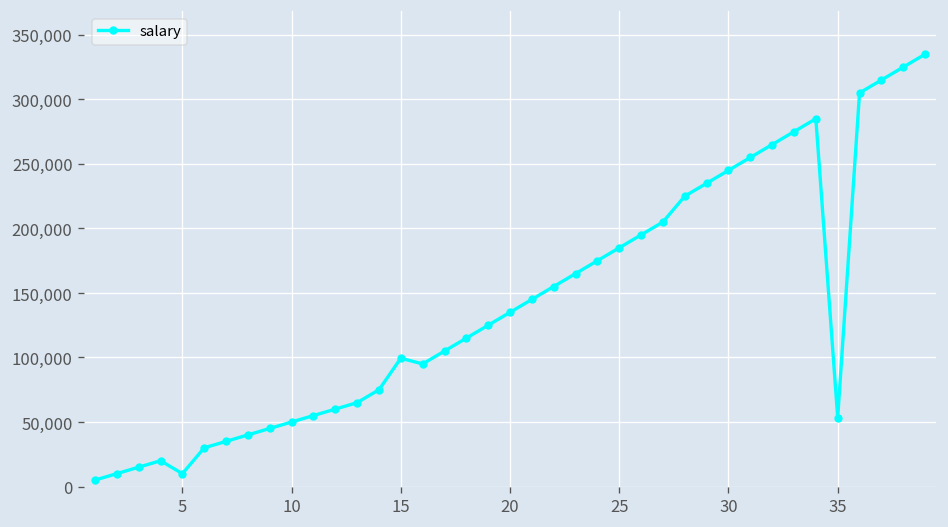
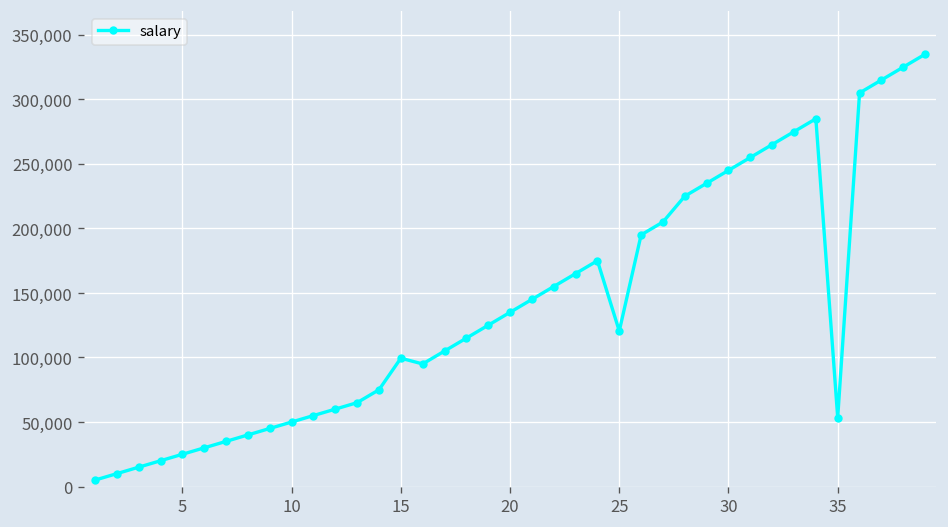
  {
-   "5": "10,000",
+   "5": "25,000",
    "10": "50,000",
    "15": "99,000",
    "20": "135,000",
-   "25": "185,000",
+   "25": "120,000",
    "30": "245,000",
    "35": "53,000"
  }
